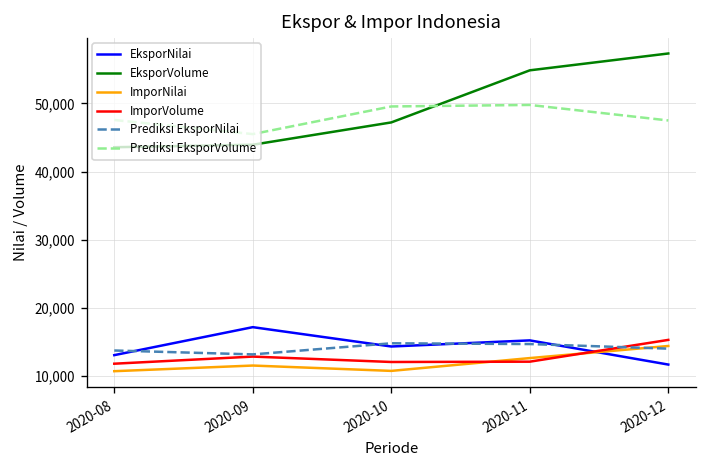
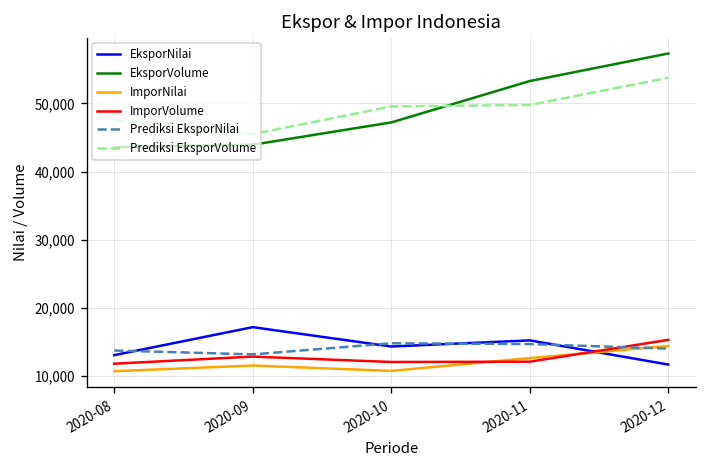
  {
    "EksporNilai": {
      "2020-08": "13,000",
      "2020-09": "17,000",
      "2020-10": "14,000",
      "2020-11": "15,000",
      "2020-12": "12,000"
    },
    "EksporVolume": {
      "2020-10": "47,000",
-     "2020-11": "55,000",
+     "2020-11": "53,000",
      "2020-12": "57,000"
    },
    "ImporNilai": {
      "2020-08": "11,000",
      "2020-09": "12,000",
      "2020-10": "11,000",
      "2020-11": "13,000"
    },
    "ImporVolume": {
      "2020-08": "12,000",
      "2020-10": "12,000",
      "2020-11": "12,000",
      "2020-12": "15,000"
    },
    "Prediksi EksporNilai": {
      "2020-08": "14,000",
      "2020-10": "15,000",
      "2020-11": "15,000"
    },
    "Prediksi EksporVolume": {
      "2020-10": "50,000",
      "2020-11": "50,000",
-     "2020-12": "48,000"
+     "2020-12": "54,000"
    }
  }
